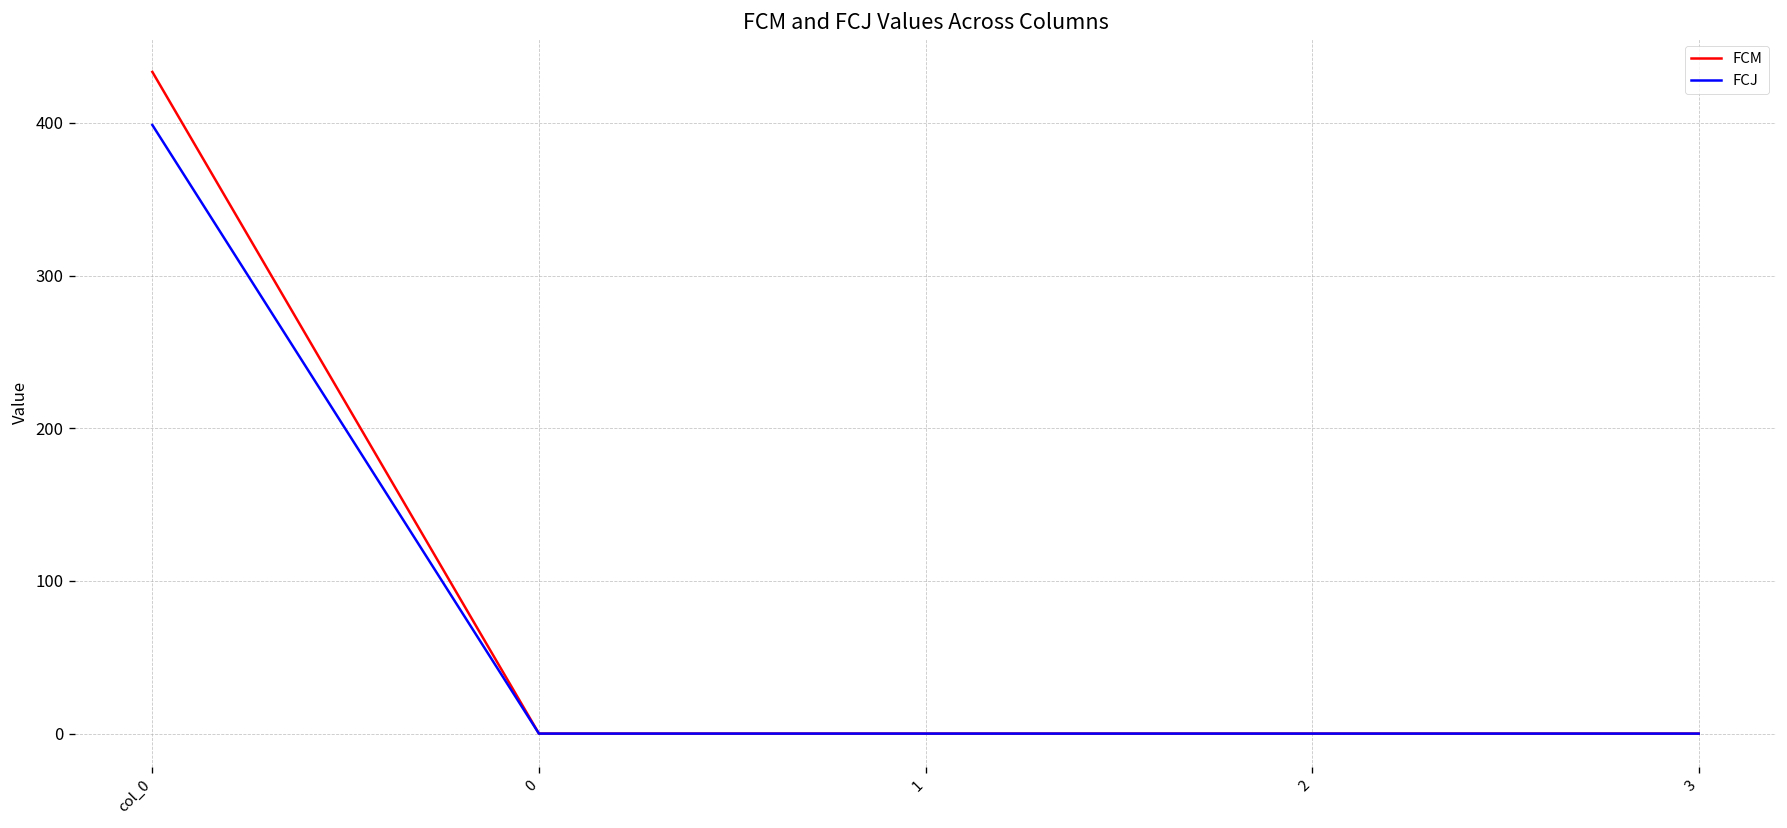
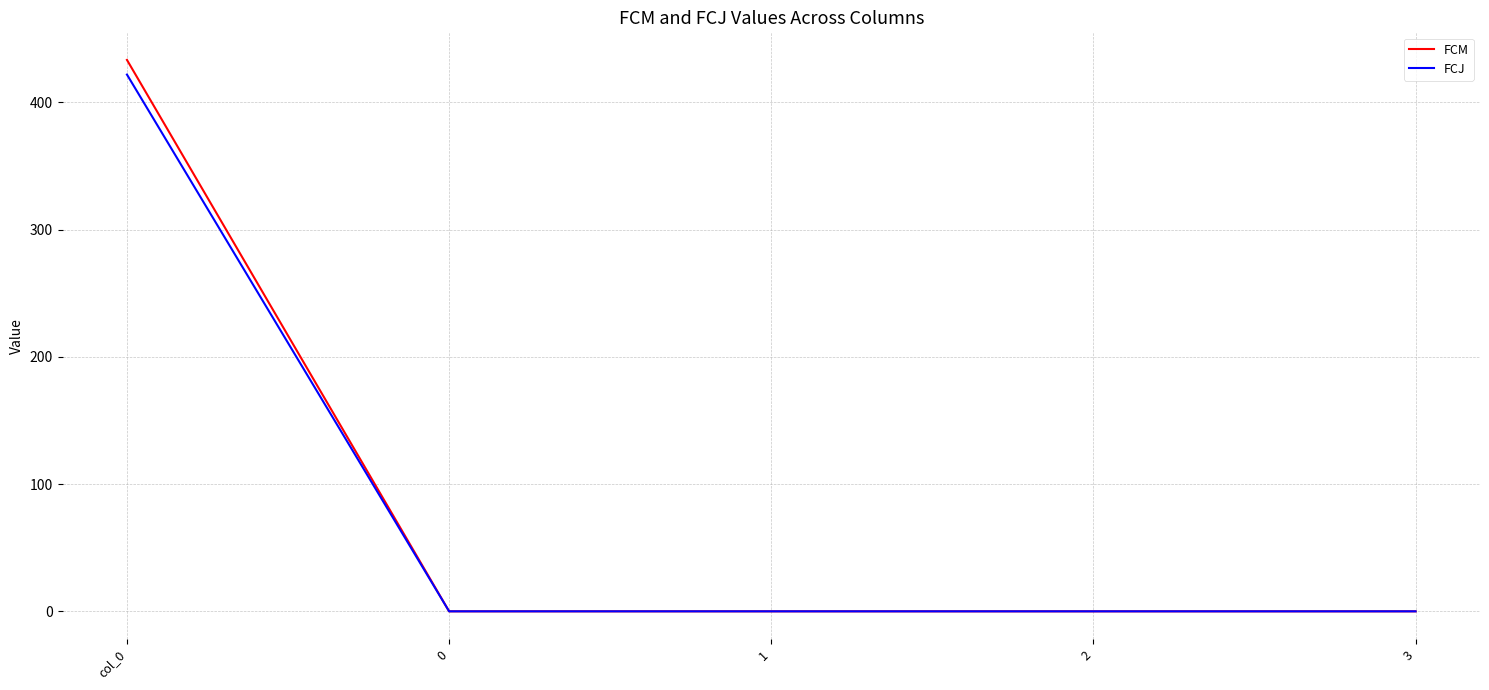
  {
    "FCM": {
      "col_0": 433
    },
    "FCJ": {
-     "col_0": 399
+     "col_0": 422
    }
  }
